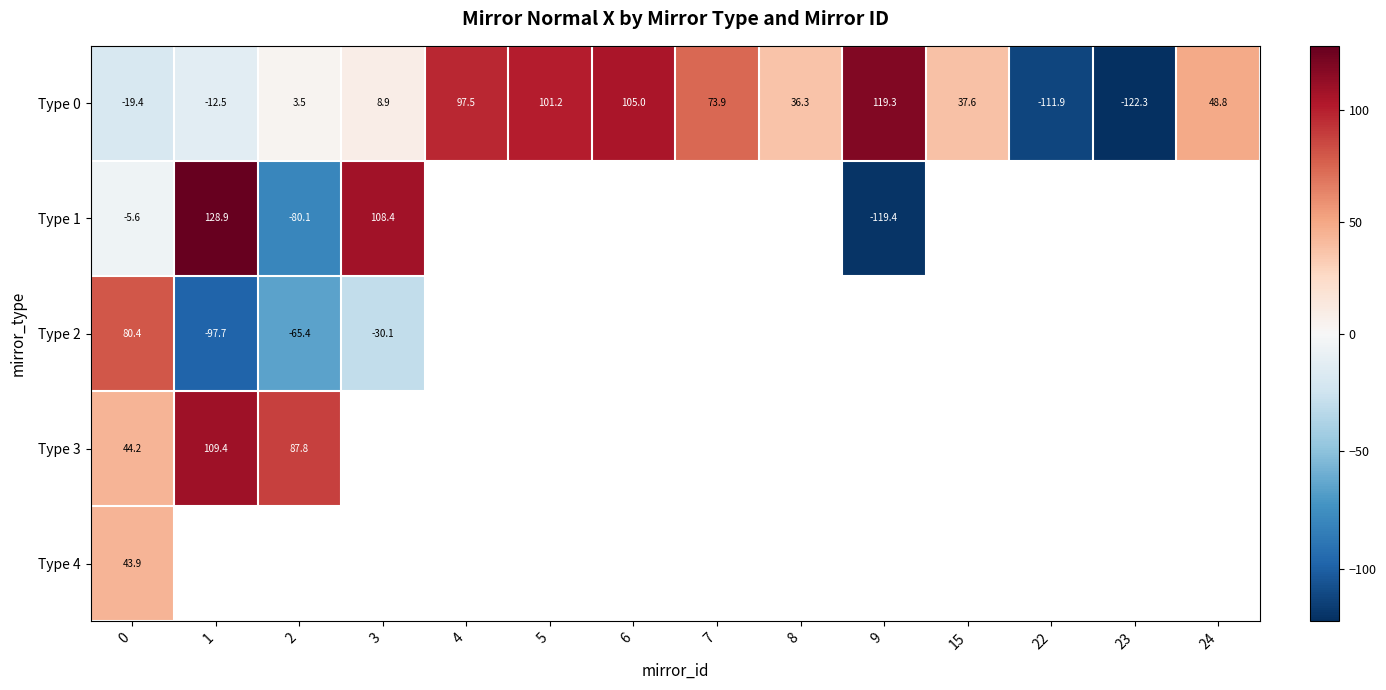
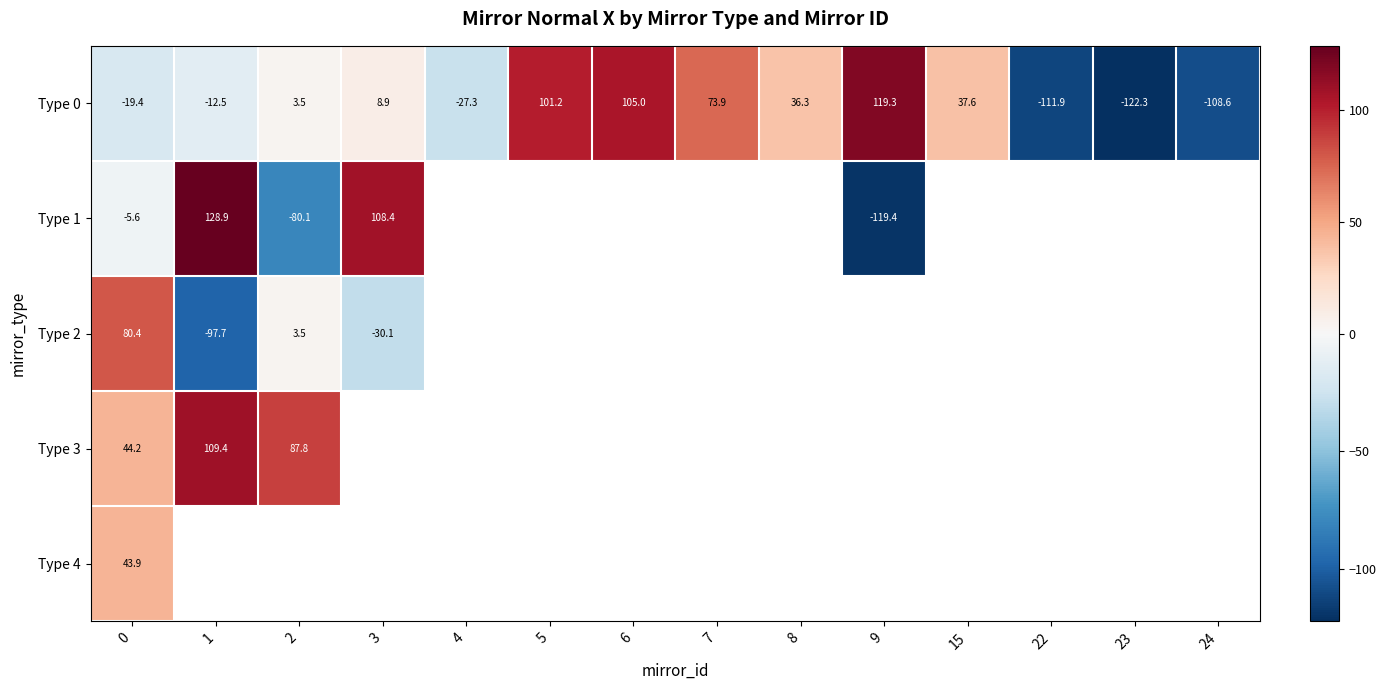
  {
    "Type 0": {
      "0": -19.4,
      "1": -12.5,
      "2": 3.5,
      "3": 8.9,
-     "4": 97.5,
+     "4": -27.3,
      "5": 101.2,
      "6": 105.0,
      "7": 73.9,
      "8": 36.3,
      "9": 119.3,
      "15": 37.6,
      "22": -111.9,
      "23": -122.3,
-     "24": 48.8
+     "24": -108.6
    },
    "Type 1": {
      "0": -5.6,
      "1": 128.9,
      "2": -80.1,
      "3": 108.4,
      "9": -119.4
    },
    "Type 2": {
      "0": 80.4,
      "1": -97.7,
-     "2": -65.4,
+     "2": 3.5,
      "3": -30.1
    },
    "Type 3": {
      "0": 44.2,
      "1": 109.4,
      "2": 87.8
    },
    "Type 4": {
      "0": 43.9
    }
  }
